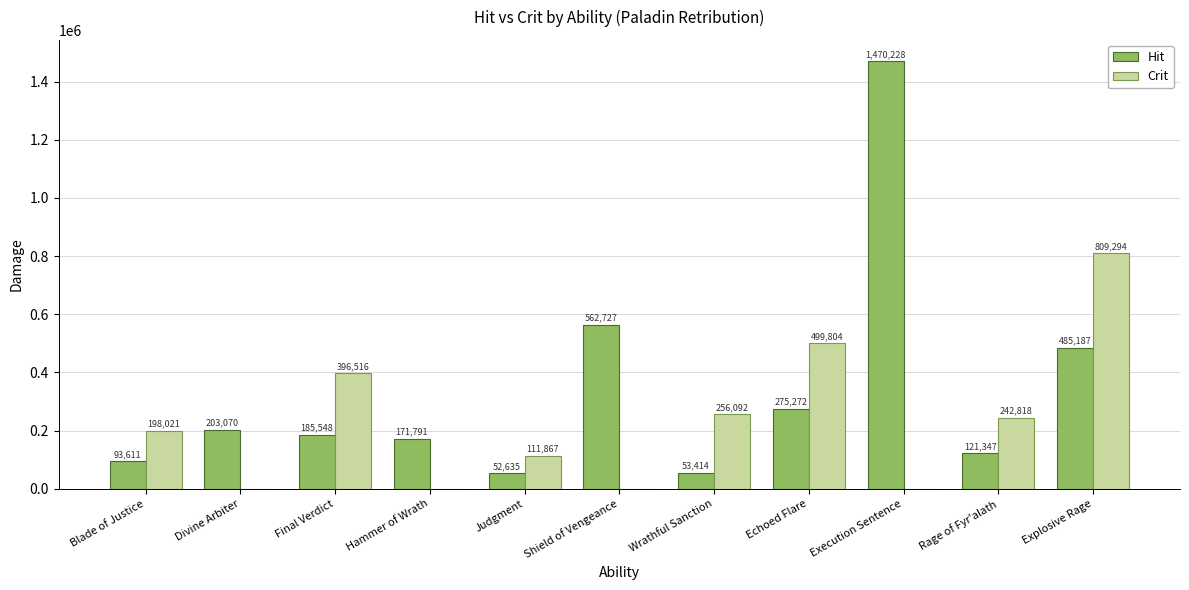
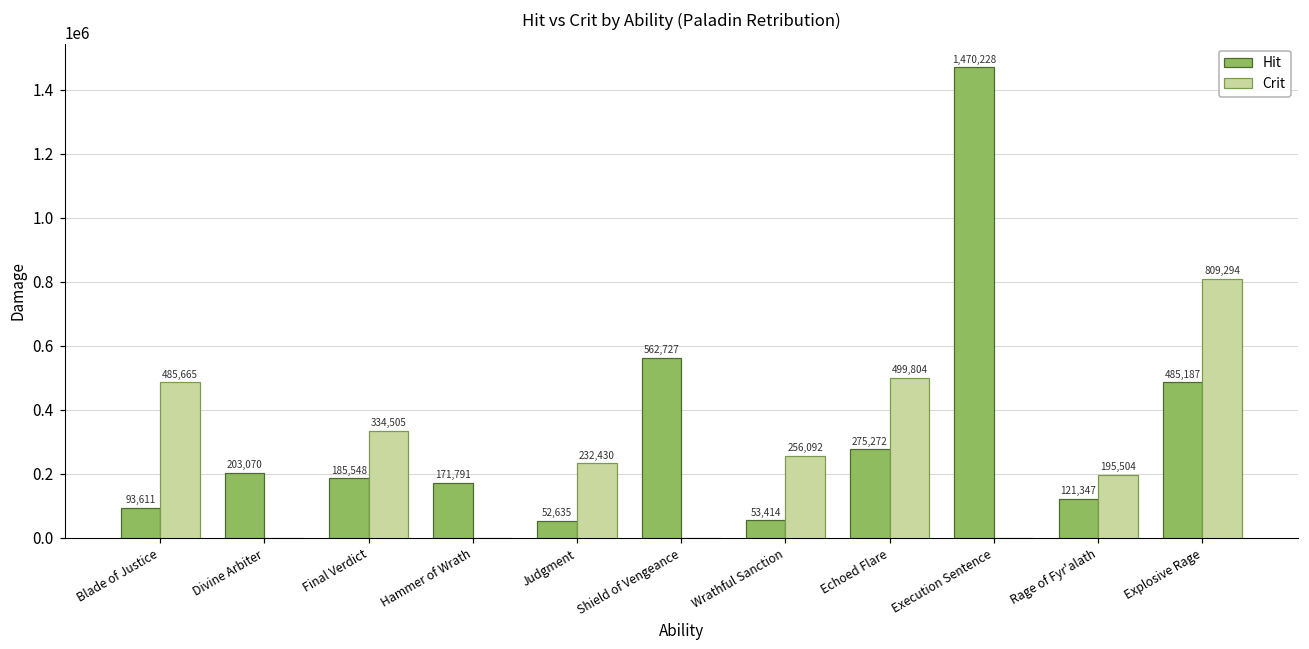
  {
    "Crit": {
-     "Blade of Justice": "198,021",
-     "Final Verdict": "396,516",
-     "Judgment": "111,867",
+     "Blade of Justice": "485,665",
+     "Final Verdict": "334,505",
+     "Judgment": "232,430",
      "Wrathful Sanction": "256,092",
      "Echoed Flare": "499,804",
-     "Rage of Fyr'alath": "242,818",
+     "Rage of Fyr'alath": "195,504",
      "Explosive Rage": "809,294"
    }
  }
